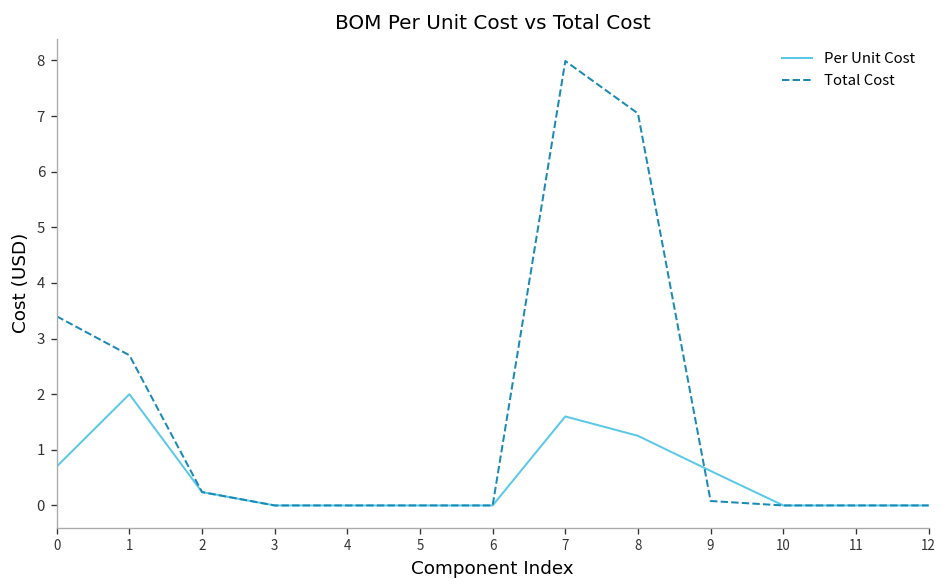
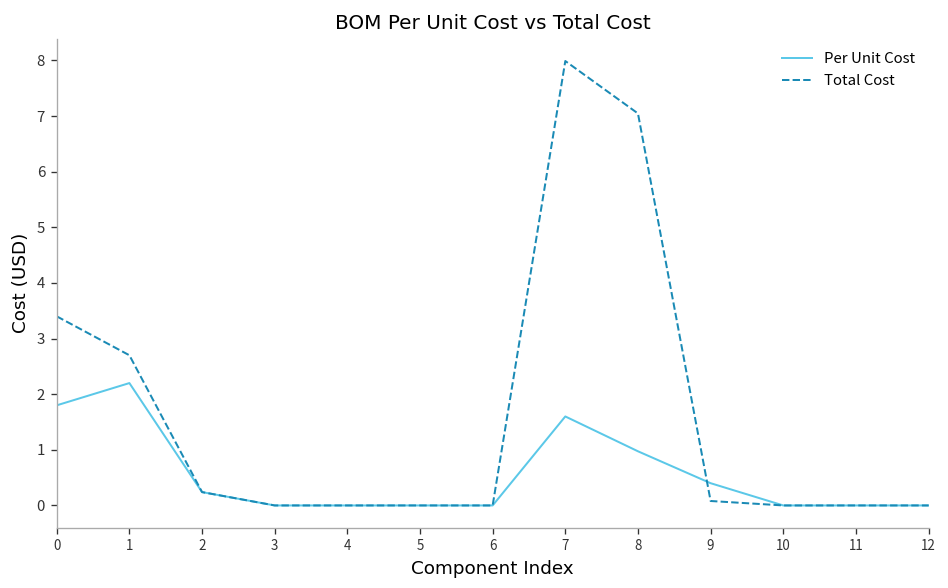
  {
    "Per Unit Cost": {
-     "0": 0.7,
-     "1": 2.0,
+     "0": 1.8,
+     "1": 2.2,
      "7": 1.6,
-     "8": 1.3,
-     "9": 0.6
+     "8": 1.0,
+     "9": 0.4
    },
    "Total Cost": {
      "0": 3.4,
      "1": 2.7,
      "7": 8.0,
      "8": 7.0,
      "9": 0.1
    }
  }
